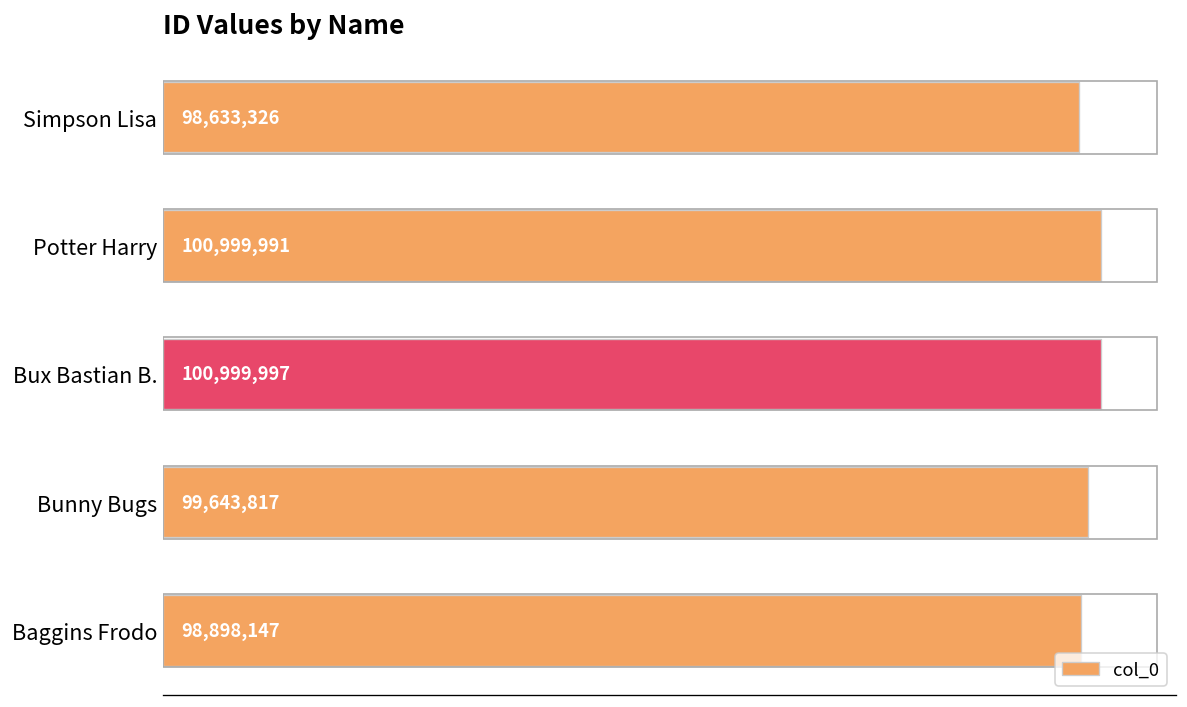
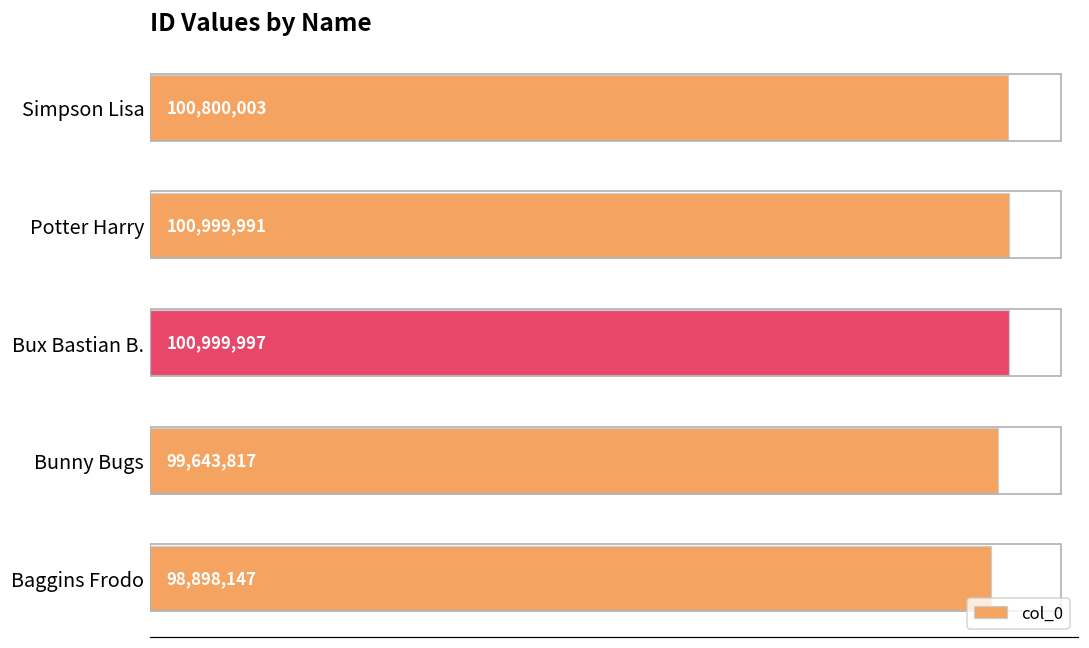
  {
-   "Simpson Lisa": "98,633,326",
+   "Simpson Lisa": "100,800,003",
    "Potter Harry": "100,999,991",
    "Bux Bastian B.": "100,999,997",
    "Bunny Bugs": "99,643,817",
    "Baggins Frodo": "98,898,147"
  }
